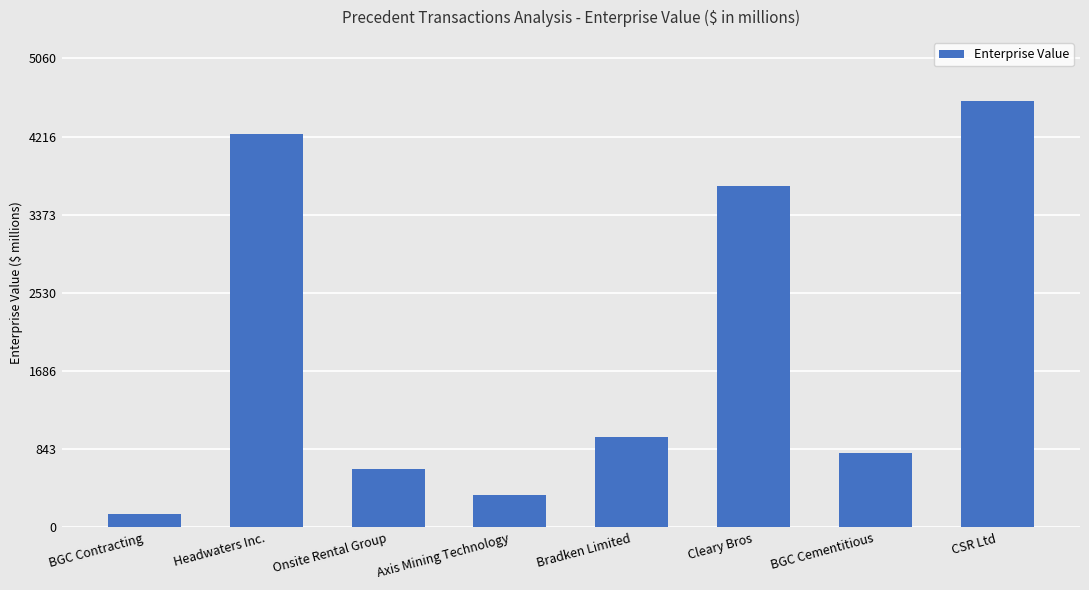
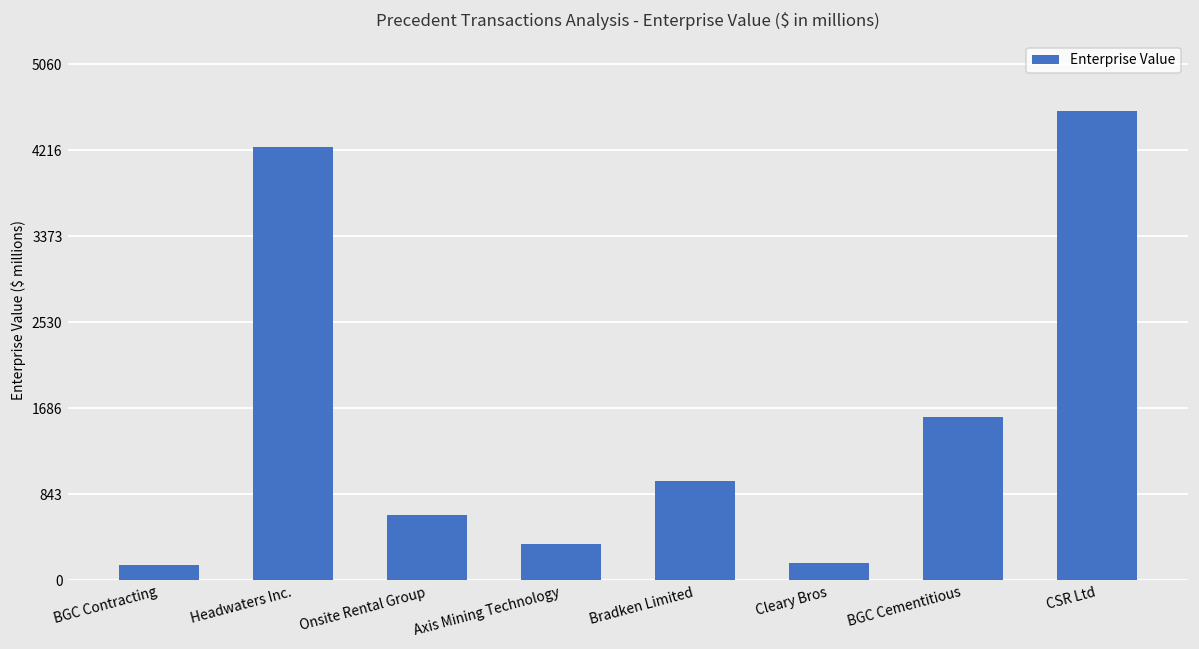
  {
    "BGC Contracting": 100,
    "Headwaters Inc.": 4200,
    "Onsite Rental Group": 600,
    "Axis Mining Technology": 400,
    "Bradken Limited": 1000,
-   "Cleary Bros": 3700,
-   "BGC Cementitious": 800,
+   "Cleary Bros": 200,
+   "BGC Cementitious": 1600,
    "CSR Ltd": 4600
  }
